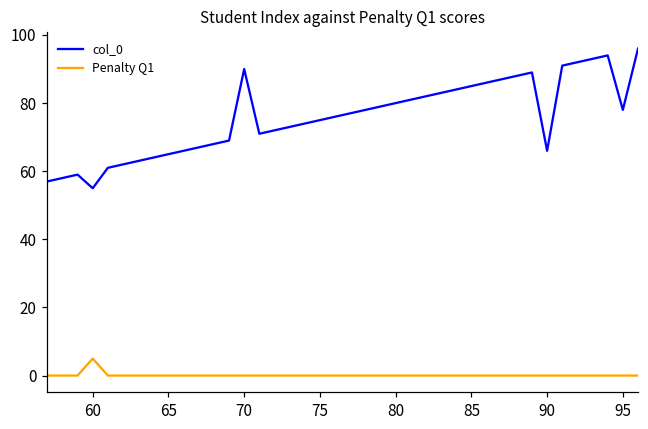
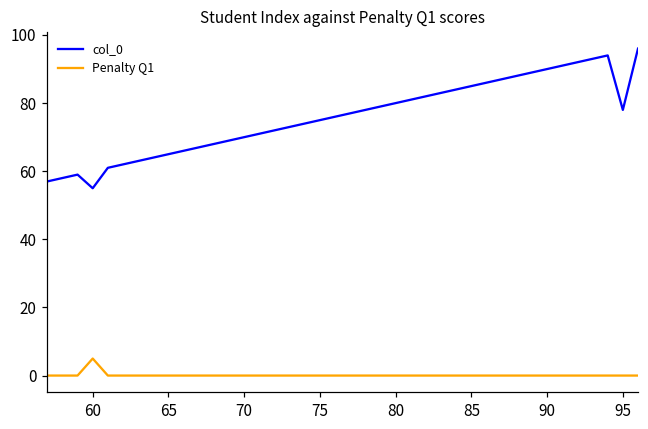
  {
    "col_0": {
      "60": 55,
      "65": 65,
-     "70": 90,
+     "70": 70,
      "75": 75,
      "80": 80,
      "85": 85,
-     "90": 66,
+     "90": 90,
      "95": 78
    },
    "Penalty Q1": {
      "60": 5,
      "65": 0,
      "70": 0,
      "75": 0,
      "80": 0,
      "85": 0,
      "90": 0,
      "95": 0
    }
  }
